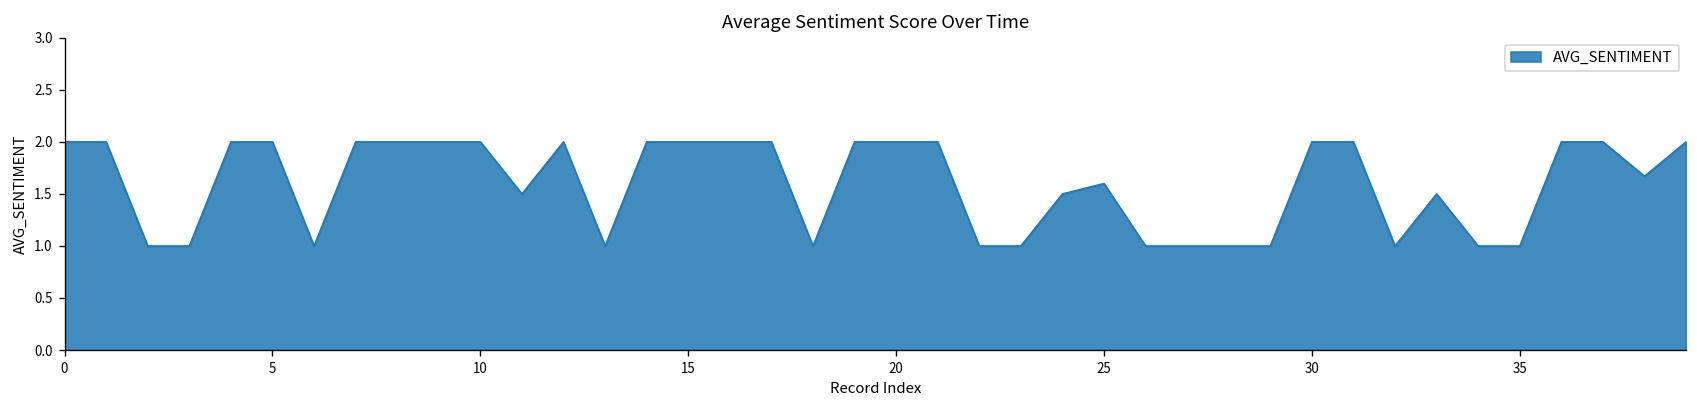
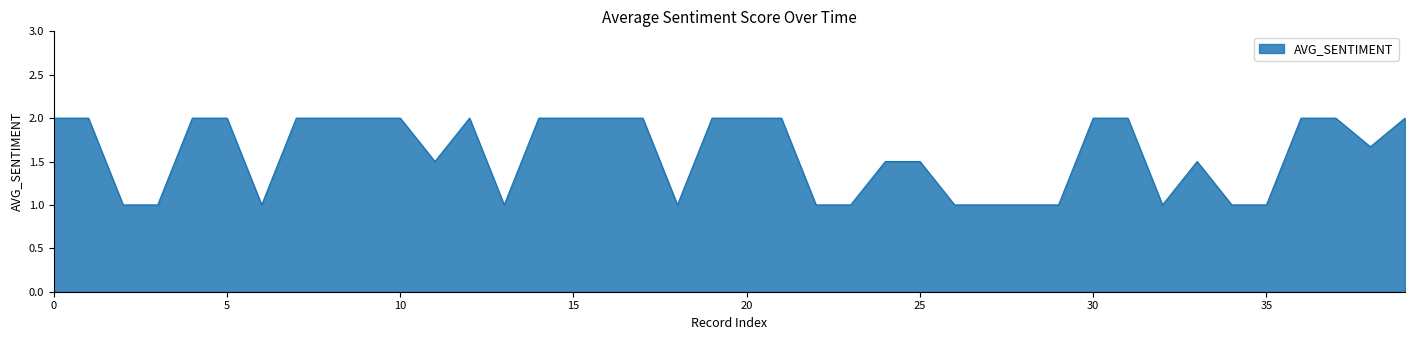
  {
    "0": 2.0,
    "5": 2.0,
    "10": 2.0,
    "15": 2.0,
    "20": 2.0,
-   "25": 1.6,
+   "25": 1.5,
    "30": 2.0,
    "35": 1.0
  }
